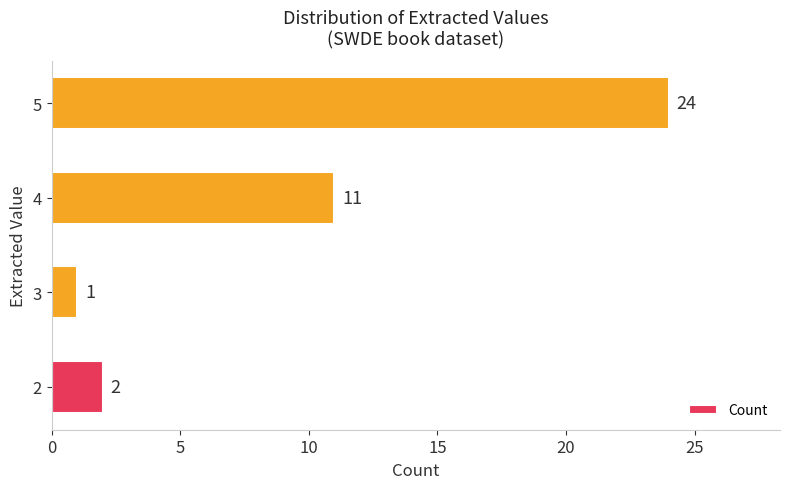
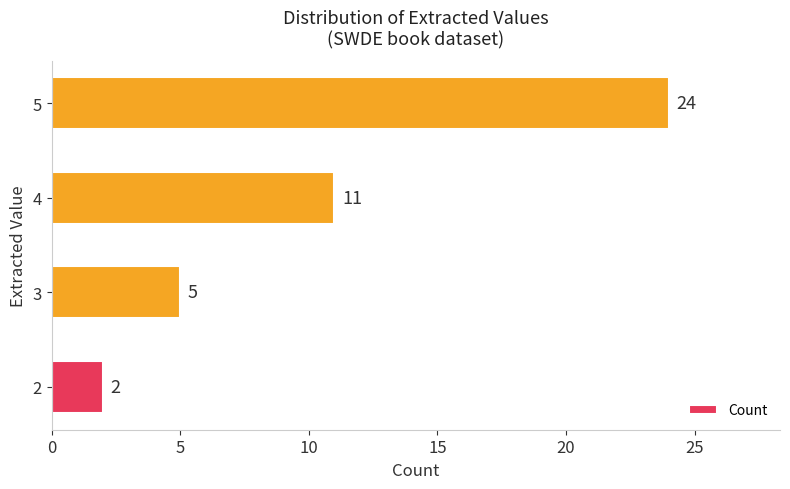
  {
    "5": 24,
    "4": 11,
-   "3": 1,
+   "3": 5,
    "2": 2
  }
